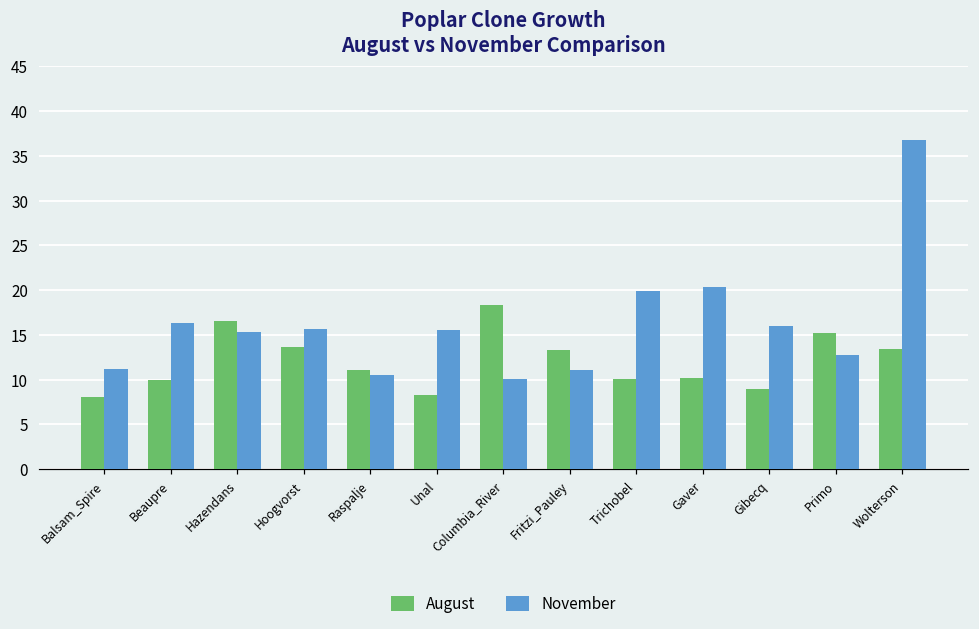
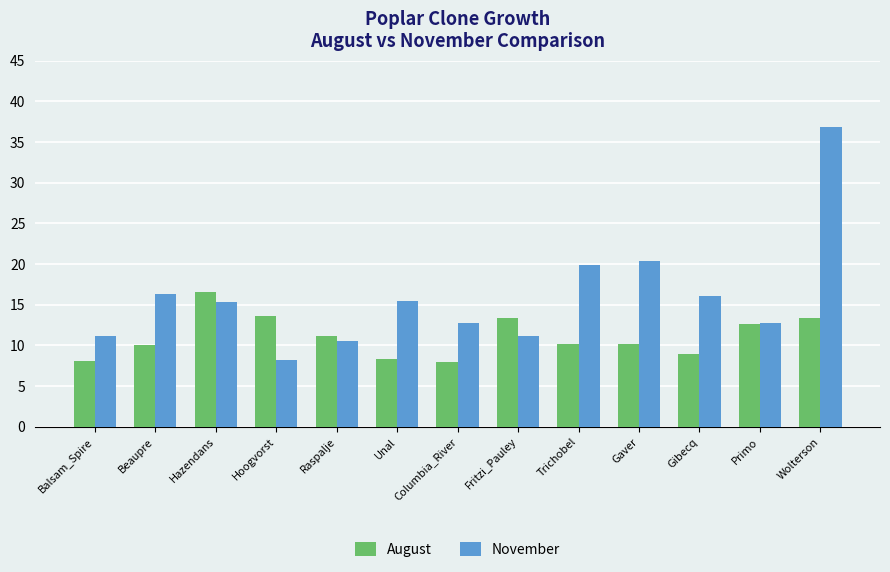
  {
    "August": {
      "Balsam_Spire": 8,
      "Beaupre": 10,
      "Hazendans": 17,
      "Hoogvorst": 14,
      "Raspalje": 11,
      "Unal": 8,
-     "Columbia_River": 18,
+     "Columbia_River": 8,
      "Fritzi_Pauley": 13,
      "Trichobel": 10,
      "Gaver": 10,
      "Gibecq": 9,
-     "Primo": 15,
+     "Primo": 13,
      "Wolterson": 13
    },
    "November": {
      "Balsam_Spire": 11,
      "Beaupre": 16,
      "Hazendans": 15,
-     "Hoogvorst": 16,
+     "Hoogvorst": 8,
      "Raspalje": 11,
      "Unal": 16,
-     "Columbia_River": 10,
+     "Columbia_River": 13,
      "Fritzi_Pauley": 11,
      "Trichobel": 20,
      "Gaver": 20,
      "Gibecq": 16,
      "Primo": 13,
      "Wolterson": 37
    }
  }
